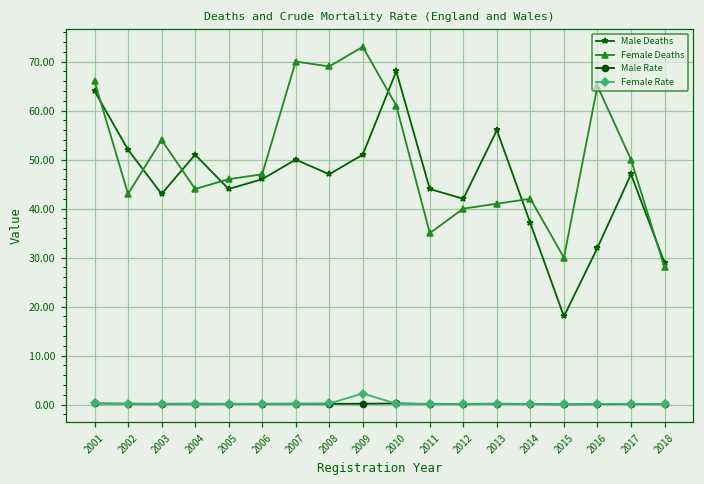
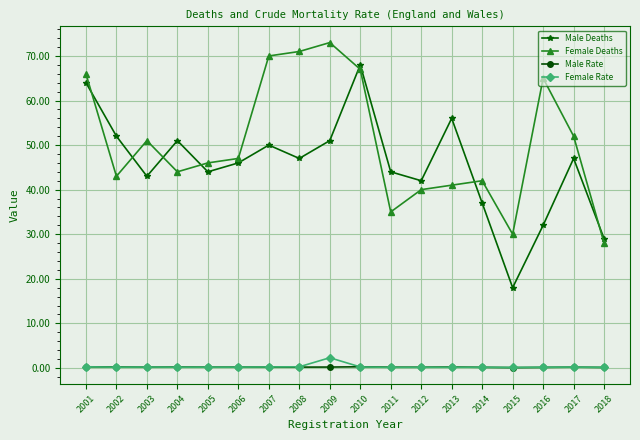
  {
    "Female Deaths": {
      "2001": 66,
      "2002": 43,
-     "2003": 54,
+     "2003": 51,
      "2004": 44,
      "2005": 46,
      "2006": 47,
      "2007": 70,
-     "2008": 69,
+     "2008": 71,
      "2009": 73,
-     "2010": 61,
+     "2010": 67,
      "2011": 35,
      "2012": 40,
      "2013": 41,
      "2014": 42,
      "2015": 30,
-     "2017": 50,
+     "2017": 52,
      "2018": 28
    },
    "Female Rate": {
      "2009": 2
    }
  }
